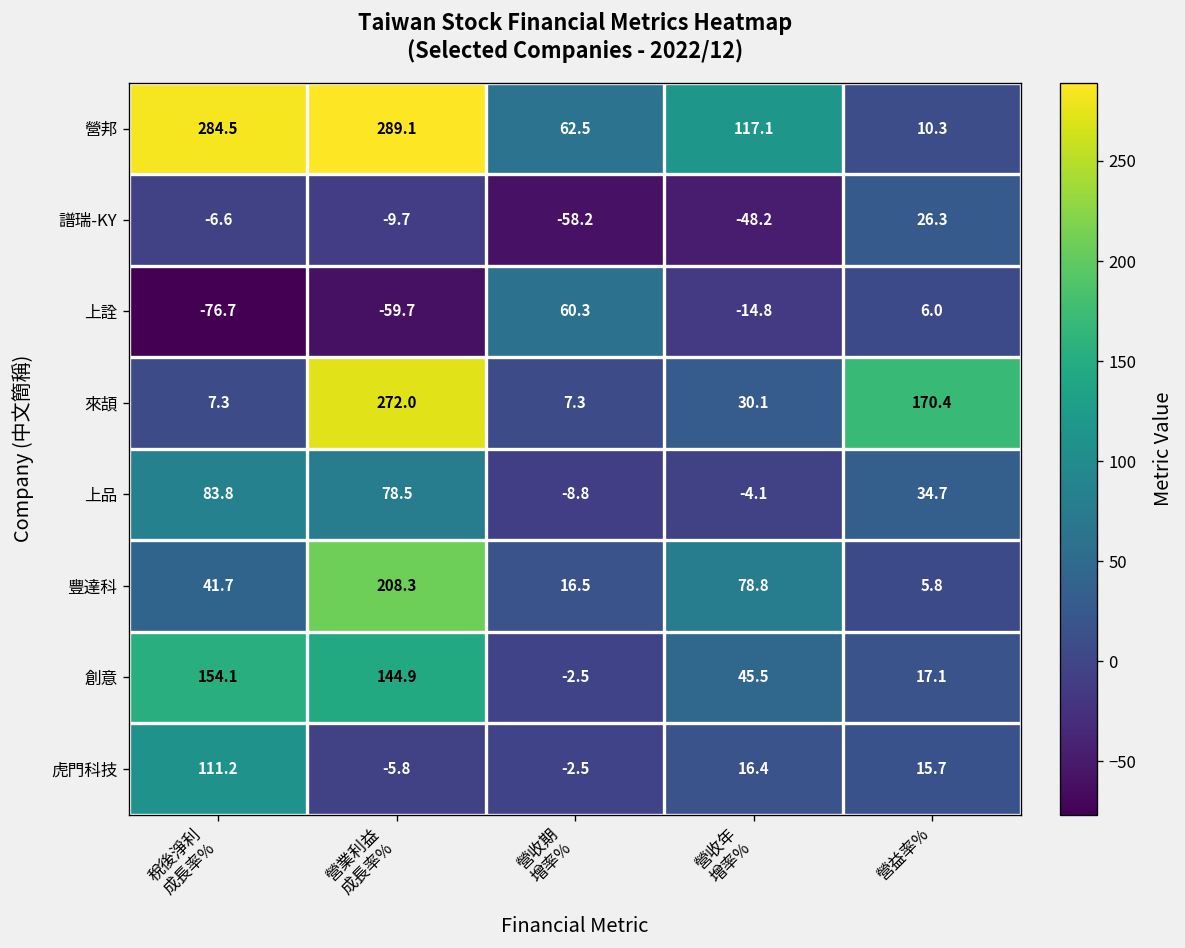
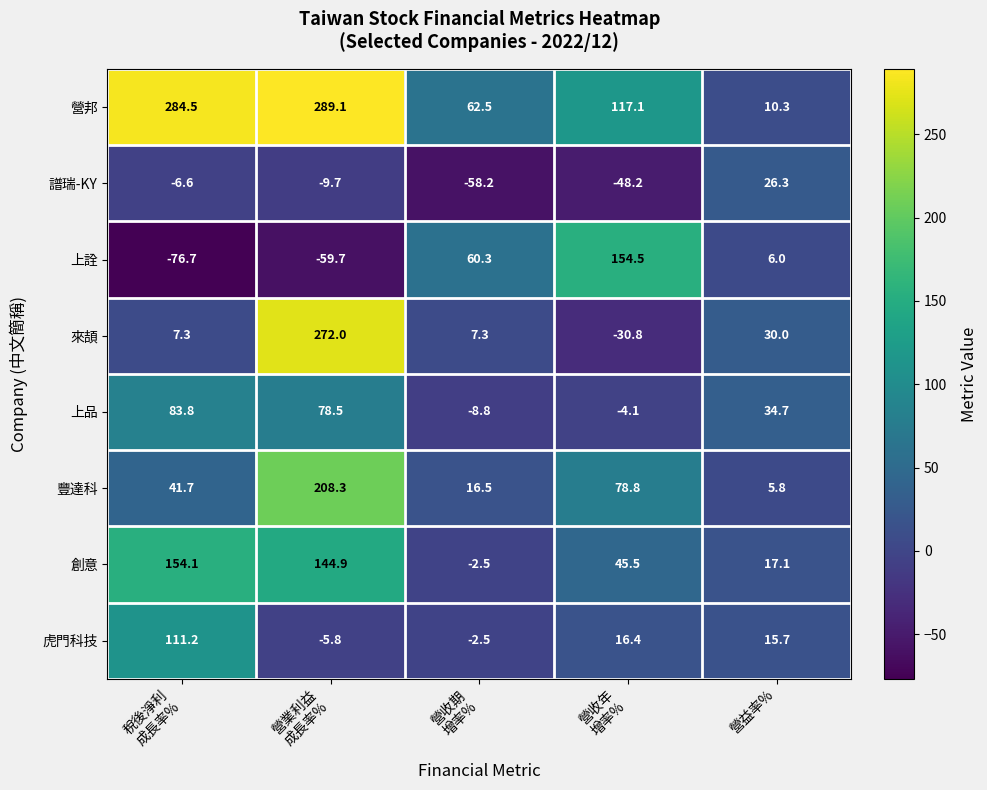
  {
    "營邦": {
      "稅後淨利 成長率%": 284.5,
      "營業利益 成長率%": 289.1,
      "營收期 增率%": 62.5,
      "營收年 增率%": 117.1,
      "營益率%": 10.3
    },
    "譜瑞-KY": {
      "稅後淨利 成長率%": -6.6,
      "營業利益 成長率%": -9.7,
      "營收期 增率%": -58.2,
      "營收年 增率%": -48.2,
      "營益率%": 26.3
    },
    "上詮": {
      "稅後淨利 成長率%": -76.7,
      "營業利益 成長率%": -59.7,
      "營收期 增率%": 60.3,
-     "營收年 增率%": -14.8,
+     "營收年 增率%": 154.5,
      "營益率%": 6.0
    },
    "來頡": {
      "稅後淨利 成長率%": 7.3,
      "營業利益 成長率%": 272.0,
      "營收期 增率%": 7.3,
-     "營收年 增率%": 30.1,
-     "營益率%": 170.4
+     "營收年 增率%": -30.8,
+     "營益率%": 30.0
    },
    "上品": {
      "稅後淨利 成長率%": 83.8,
      "營業利益 成長率%": 78.5,
      "營收期 增率%": -8.8,
      "營收年 增率%": -4.1,
      "營益率%": 34.7
    },
    "豐達科": {
      "稅後淨利 成長率%": 41.7,
      "營業利益 成長率%": 208.3,
      "營收期 增率%": 16.5,
      "營收年 增率%": 78.8,
      "營益率%": 5.8
    },
    "創意": {
      "稅後淨利 成長率%": 154.1,
      "營業利益 成長率%": 144.9,
      "營收期 增率%": -2.5,
      "營收年 增率%": 45.5,
      "營益率%": 17.1
    },
    "虎門科技": {
      "稅後淨利 成長率%": 111.2,
      "營業利益 成長率%": -5.8,
      "營收期 增率%": -2.5,
      "營收年 增率%": 16.4,
      "營益率%": 15.7
    }
  }
